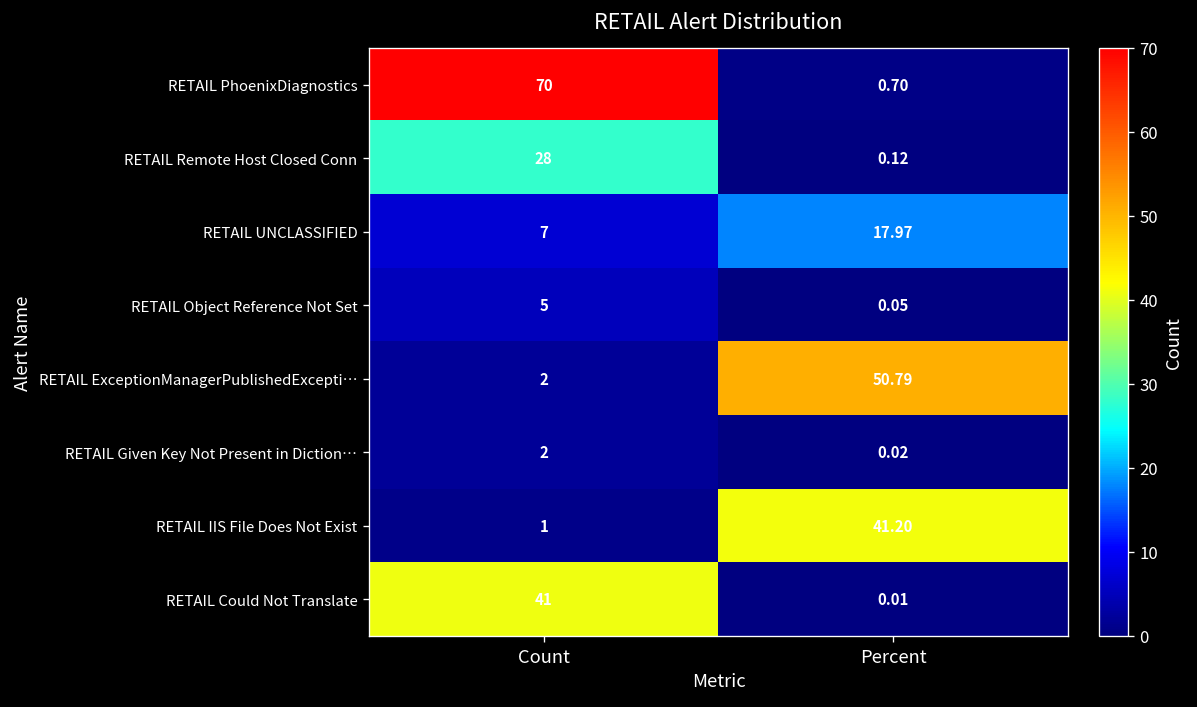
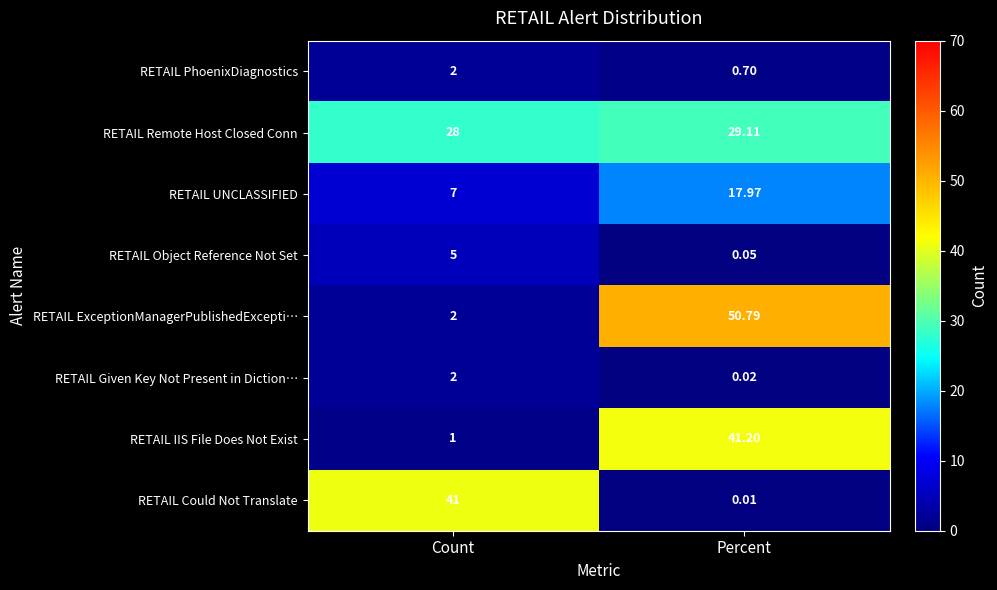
  {
    "RETAIL PhoenixDiagnostics": {
-     "Count": 70,
+     "Count": 2,
      "Percent": 0.70
    },
    "RETAIL Remote Host Closed Conn": {
      "Count": 28,
-     "Percent": 0.12
+     "Percent": 29.11
    },
    "RETAIL UNCLASSIFIED": {
      "Count": 7,
      "Percent": 17.97
    },
    "RETAIL Object Reference Not Set": {
      "Count": 5,
      "Percent": 0.05
    },
    "RETAIL ExceptionManagerPublishedExcepti…": {
      "Count": 2,
      "Percent": 50.79
    },
    "RETAIL Given Key Not Present in Diction…": {
      "Count": 2,
      "Percent": 0.02
    },
    "RETAIL IIS File Does Not Exist": {
      "Count": 1,
      "Percent": 41.20
    },
    "RETAIL Could Not Translate": {
      "Count": 41,
      "Percent": 0.01
    }
  }
